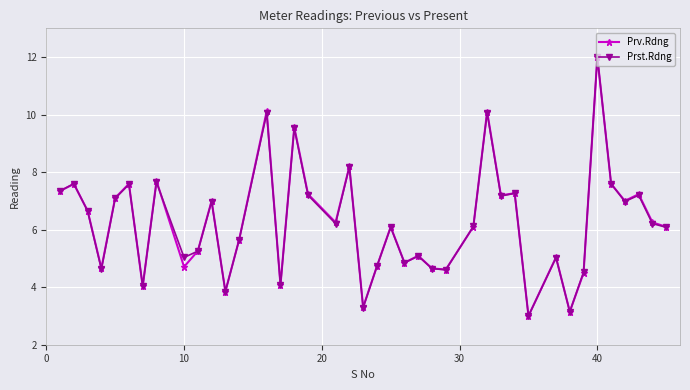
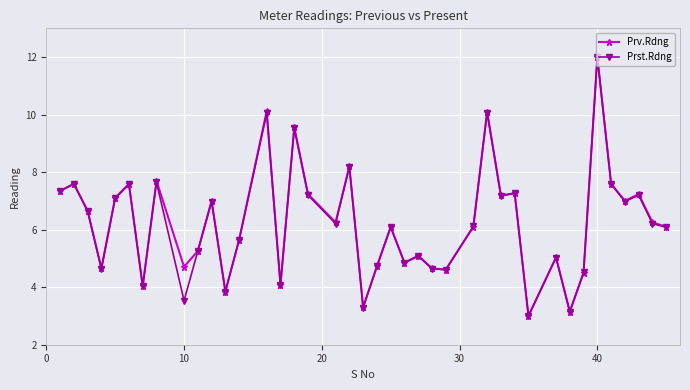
  {
    "Prv.Rdng": {
      "10": 4.7
    },
    "Prst.Rdng": {
-     "10": 5.0
+     "10": 3.5
    }
  }
